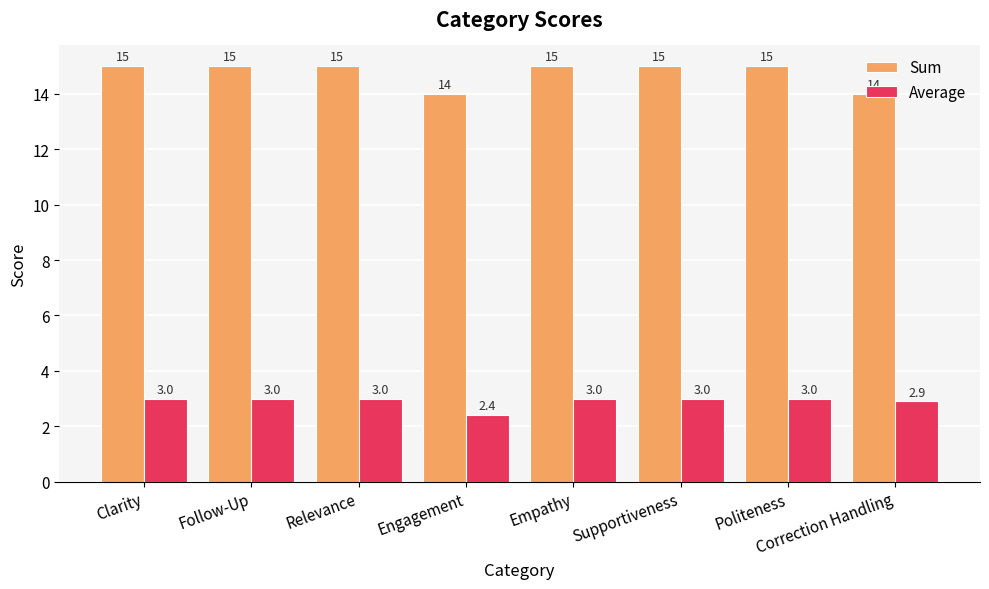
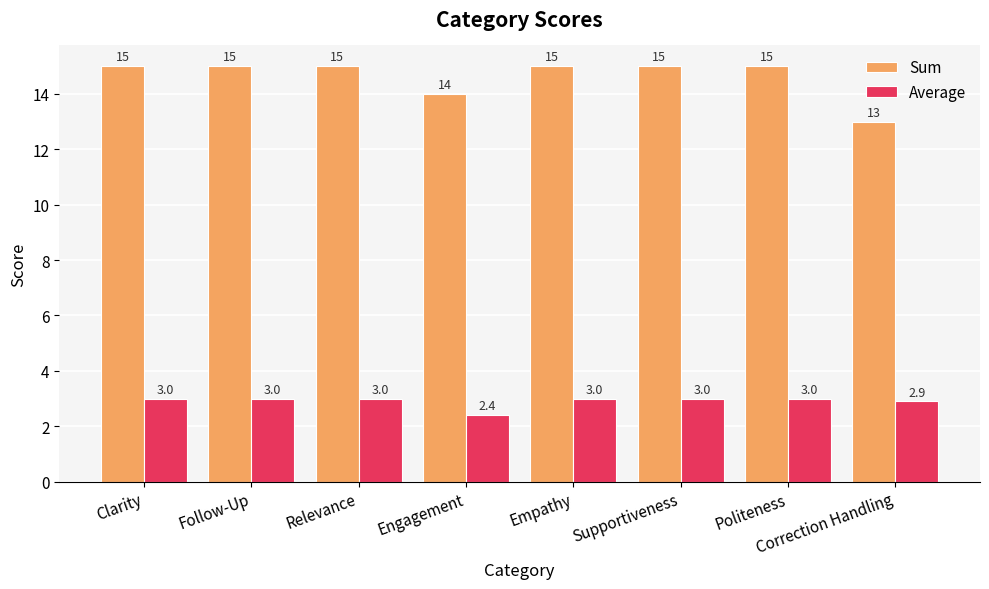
  {
    "Sum": {
      "Clarity": 15,
      "Follow-Up": 15,
      "Relevance": 15,
      "Engagement": 14,
      "Empathy": 15,
      "Supportiveness": 15,
      "Politeness": 15,
-     "Correction Handling": 14
+     "Correction Handling": 13
    },
    "Average": {
      "Clarity": 3.0,
      "Follow-Up": 3.0,
      "Relevance": 3.0,
      "Engagement": 2.4,
      "Empathy": 3.0,
      "Supportiveness": 3.0,
      "Politeness": 3.0,
      "Correction Handling": 2.9
    }
  }
